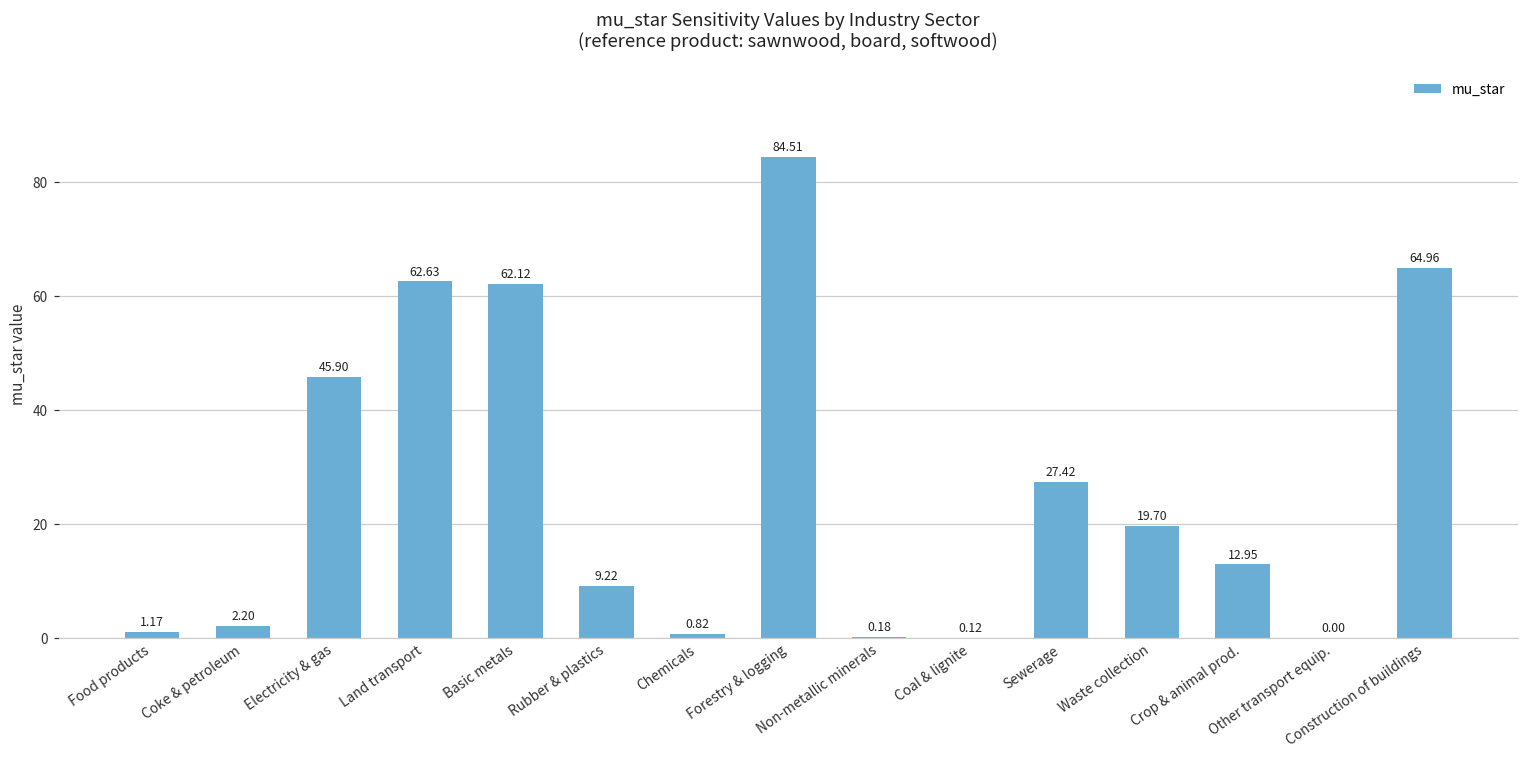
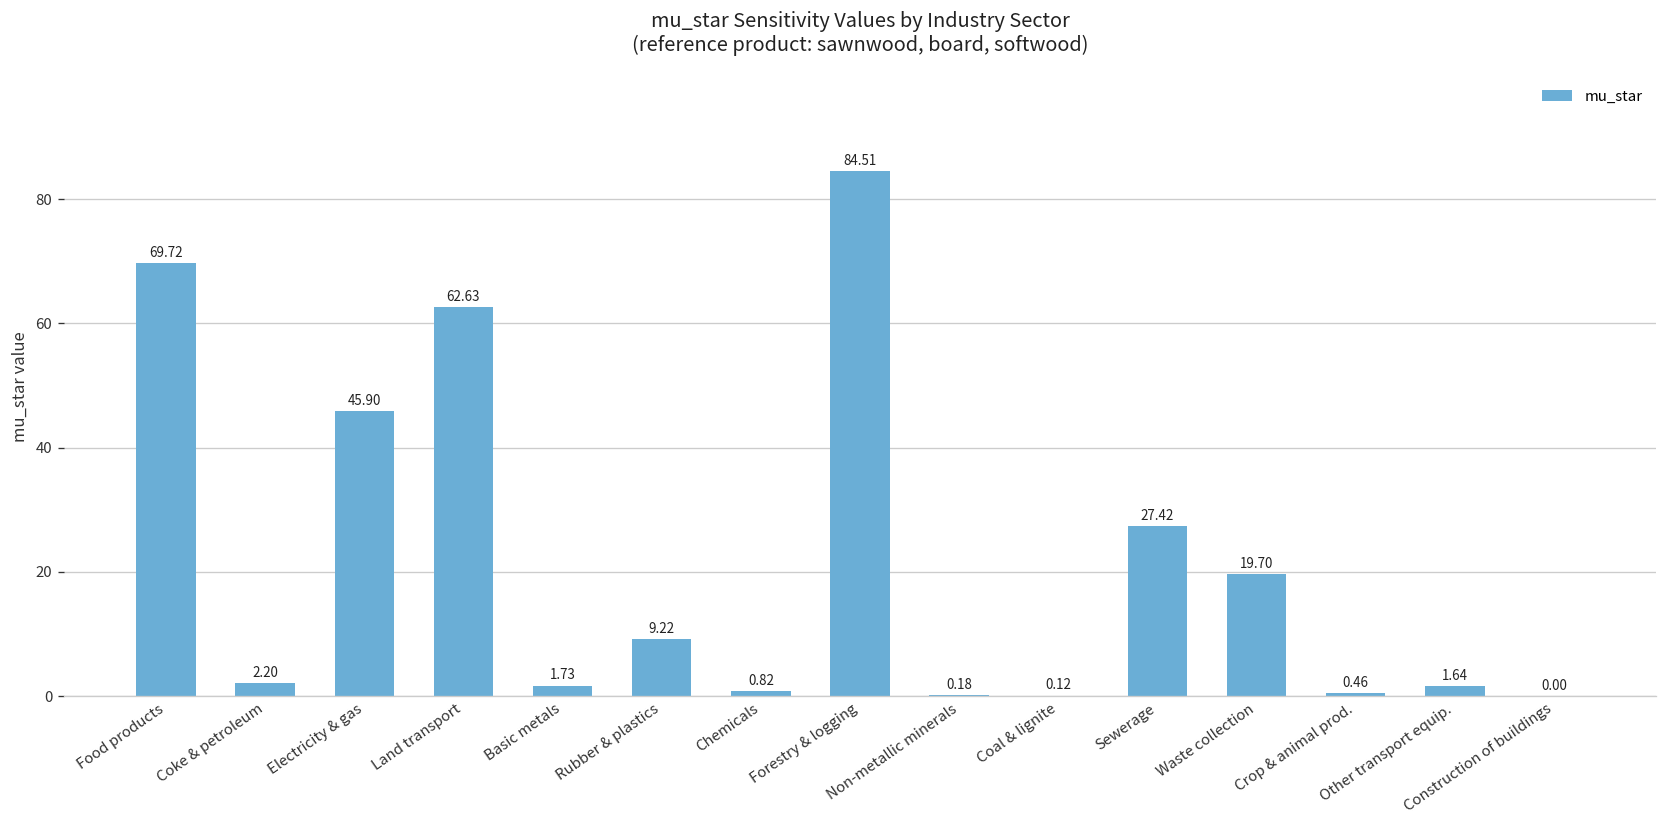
  {
-   "Food products": 1.17,
+   "Food products": 69.72,
    "Coke & petroleum": 2.20,
    "Electricity & gas": 45.90,
    "Land transport": 62.63,
-   "Basic metals": 62.12,
+   "Basic metals": 1.73,
    "Rubber & plastics": 9.22,
    "Chemicals": 0.82,
    "Forestry & logging": 84.51,
    "Non-metallic minerals": 0.18,
    "Coal & lignite": 0.12,
    "Sewerage": 27.42,
    "Waste collection": 19.70,
-   "Crop & animal prod.": 12.95,
-   "Other transport equip.": 0.00,
-   "Construction of buildings": 64.96
+   "Crop & animal prod.": 0.46,
+   "Other transport equip.": 1.64,
+   "Construction of buildings": 0.00
  }
